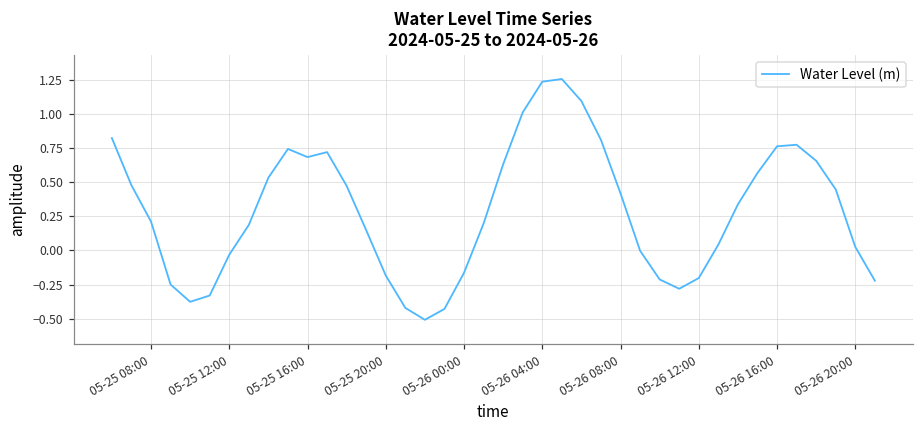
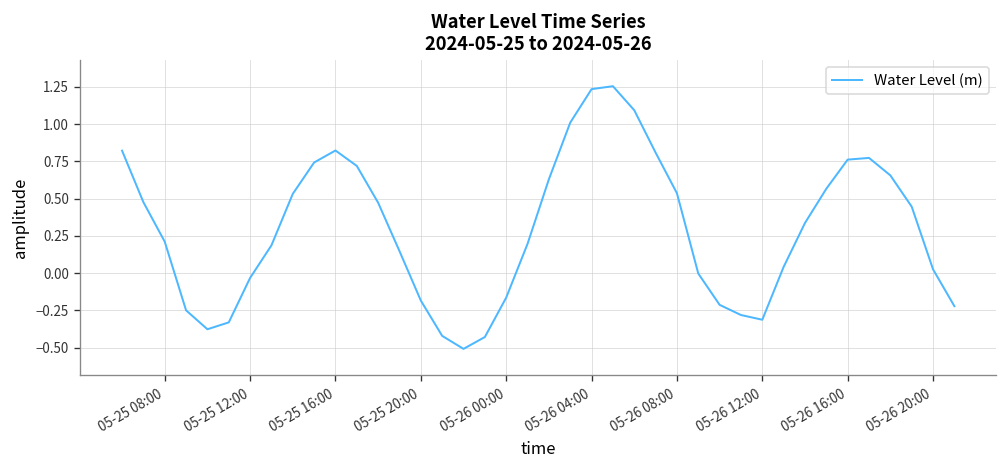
  {
    "05-25 08:00": 0.21,
    "05-25 12:00": -0.03,
-   "05-25 16:00": 0.68,
+   "05-25 16:00": 0.82,
    "05-25 20:00": -0.18,
    "05-26 00:00": -0.16,
    "05-26 04:00": 1.24,
-   "05-26 08:00": 0.42,
-   "05-26 12:00": -0.20,
+   "05-26 08:00": 0.54,
+   "05-26 12:00": -0.31,
    "05-26 16:00": 0.76,
    "05-26 20:00": 0.03
  }
